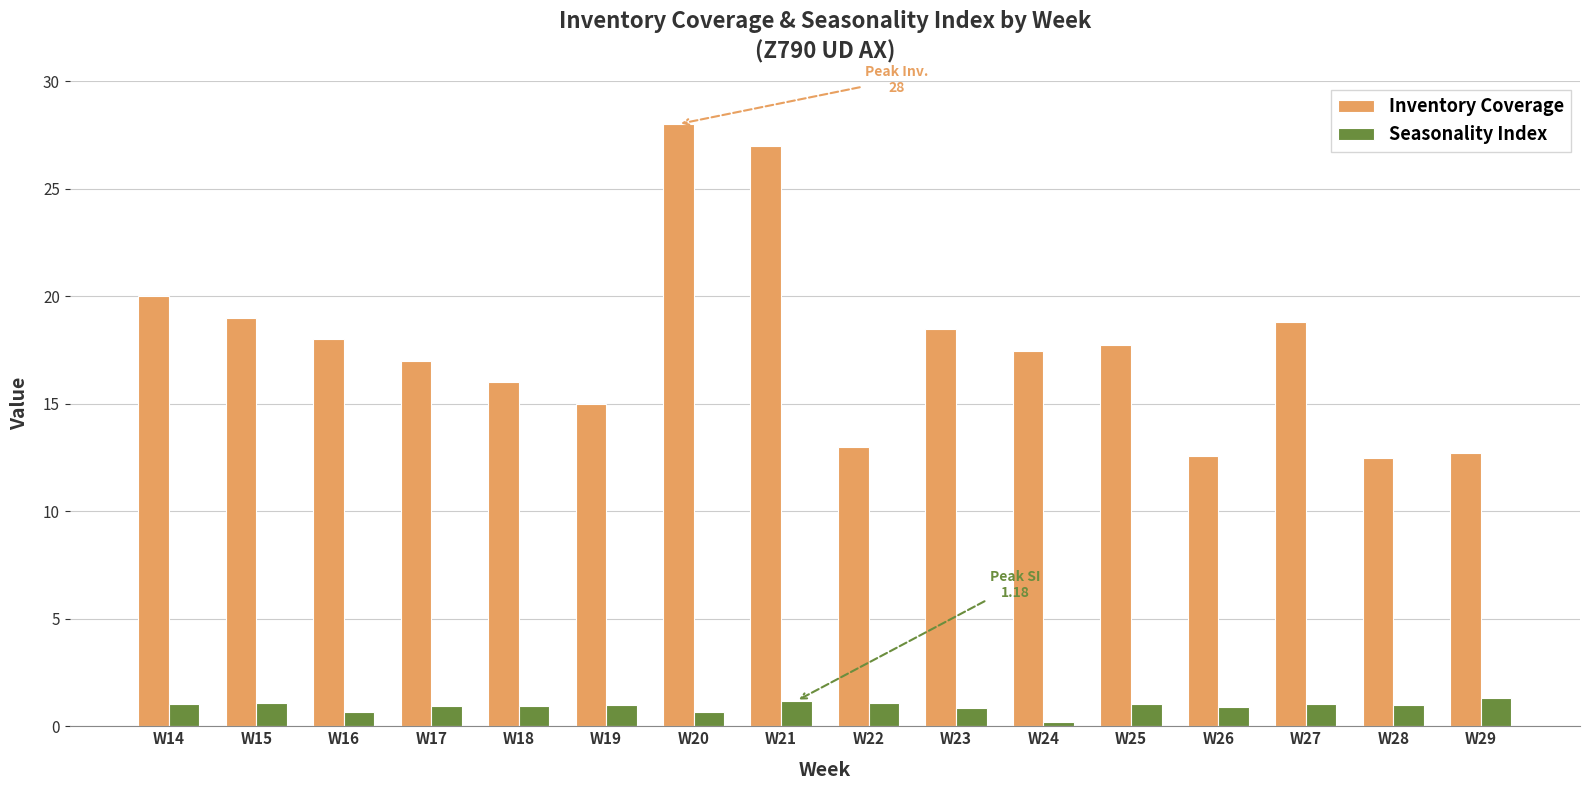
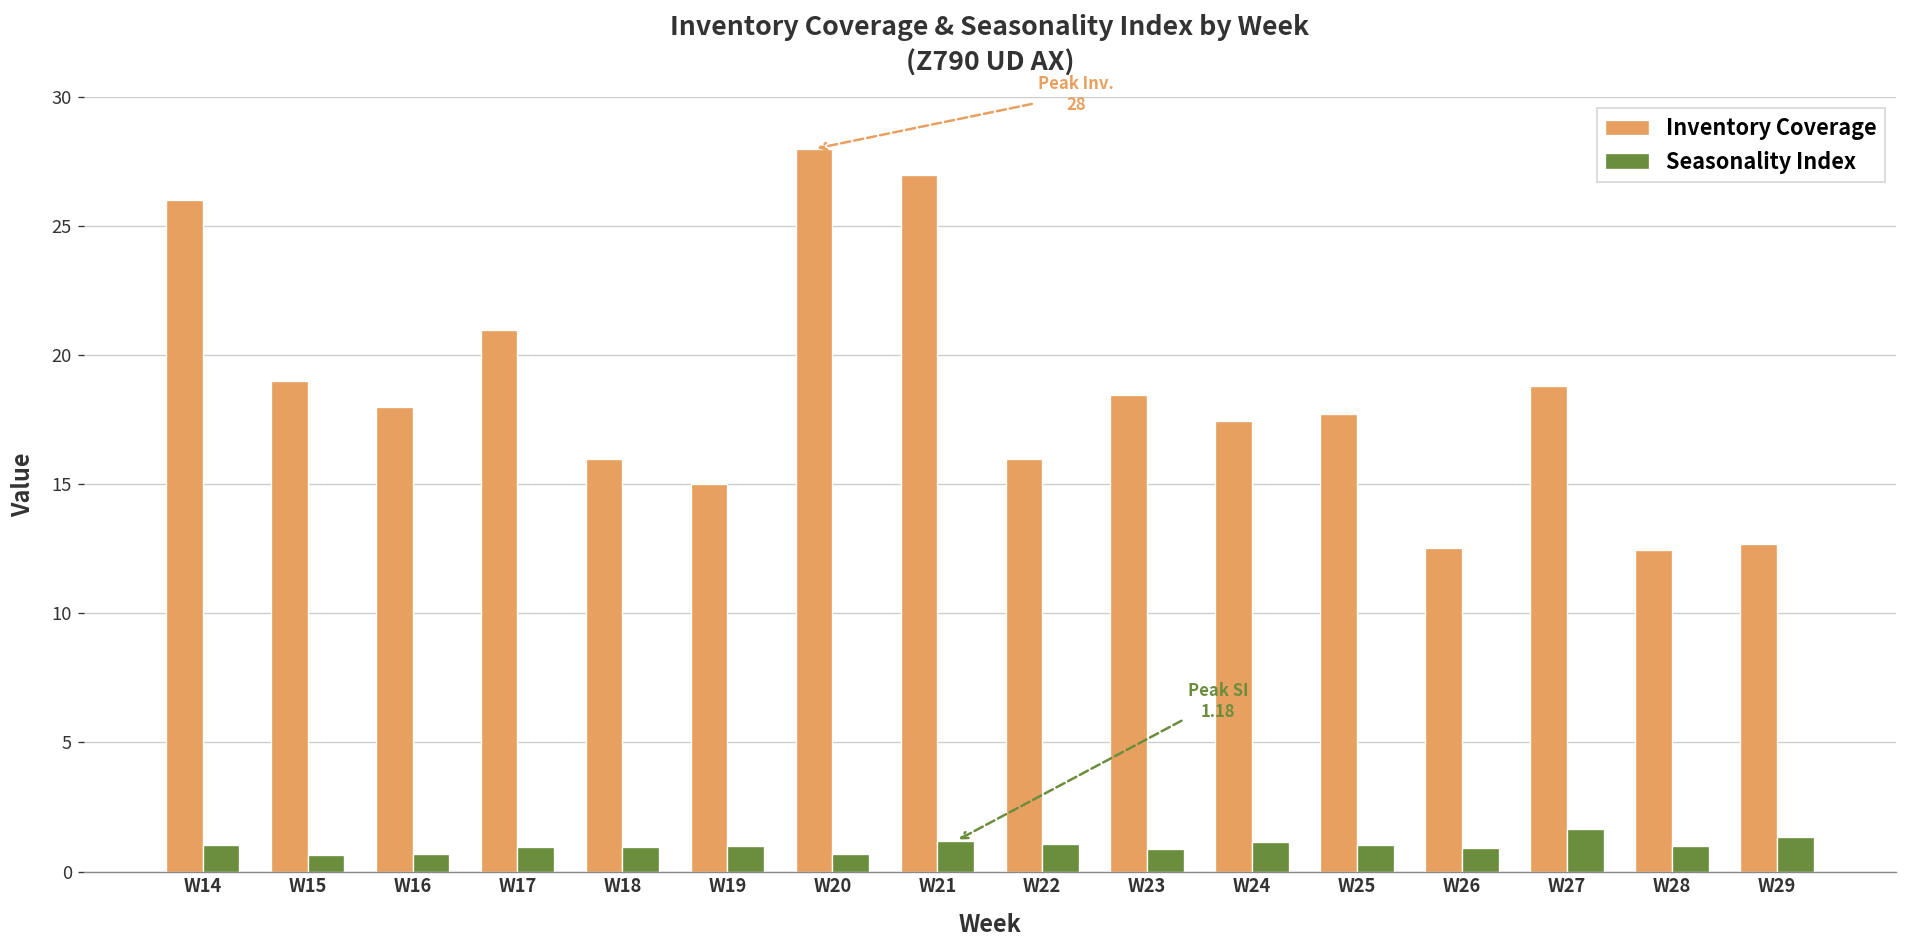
  {
    "Inventory Coverage": {
-     "W14": 20,
+     "W14": 26,
      "W15": 19,
      "W16": 18,
-     "W17": 17,
+     "W17": 21,
      "W18": 16,
      "W19": 15,
      "W21": 27,
-     "W22": 13,
+     "W22": 16,
      "W23": 18.5,
      "W24": 17.5,
      "W25": 17.7,
      "W26": 12.6,
      "W27": 18.8,
      "W28": 12.5,
      "W29": 12.7
    },
    "Seasonality Index": {
      "W14": 1.0,
-     "W15": 1.1,
+     "W15": 0.6,
      "W16": 0.7,
      "W17": 1.0,
      "W18": 0.9,
      "W19": 1.0,
      "W20": 0.7,
      "W23": 0.9,
-     "W24": 0.2,
+     "W24": 1.2,
      "W25": 1.0,
      "W26": 0.9,
-     "W27": 1.1,
+     "W27": 1.6,
      "W28": 1.0,
      "W29": 1.3
    }
  }
